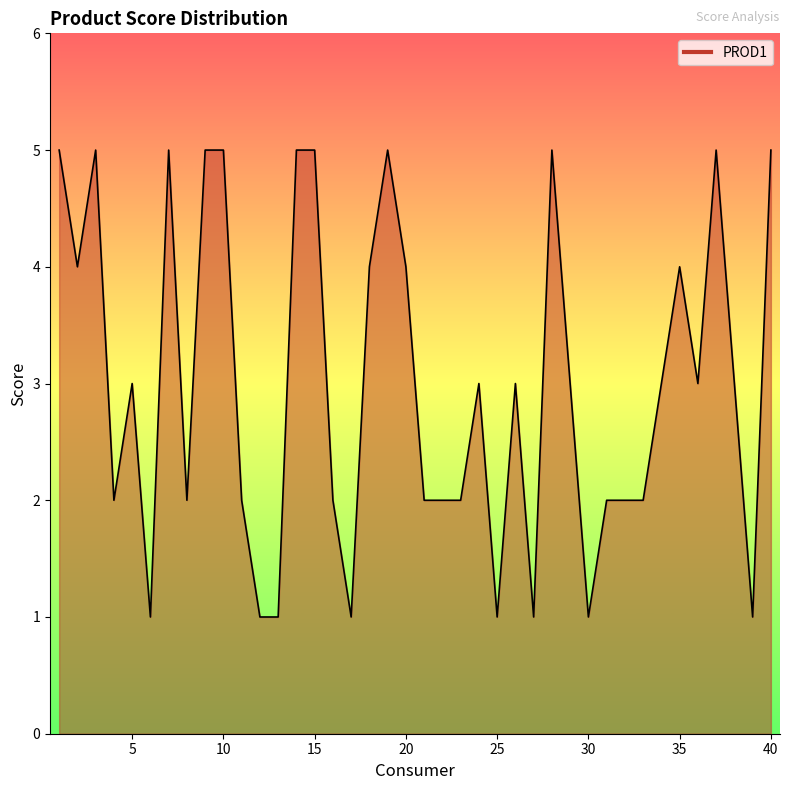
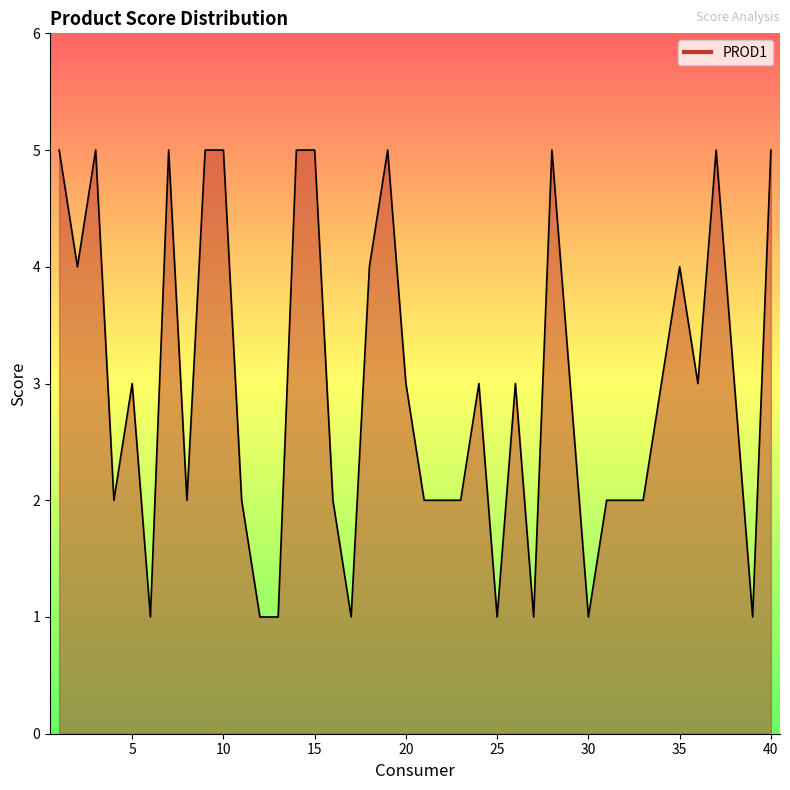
  {
    "5": 3,
    "10": 5,
    "15": 5,
-   "20": 4,
+   "20": 3,
    "25": 1,
    "30": 1,
    "35": 4,
    "40": 5
  }
